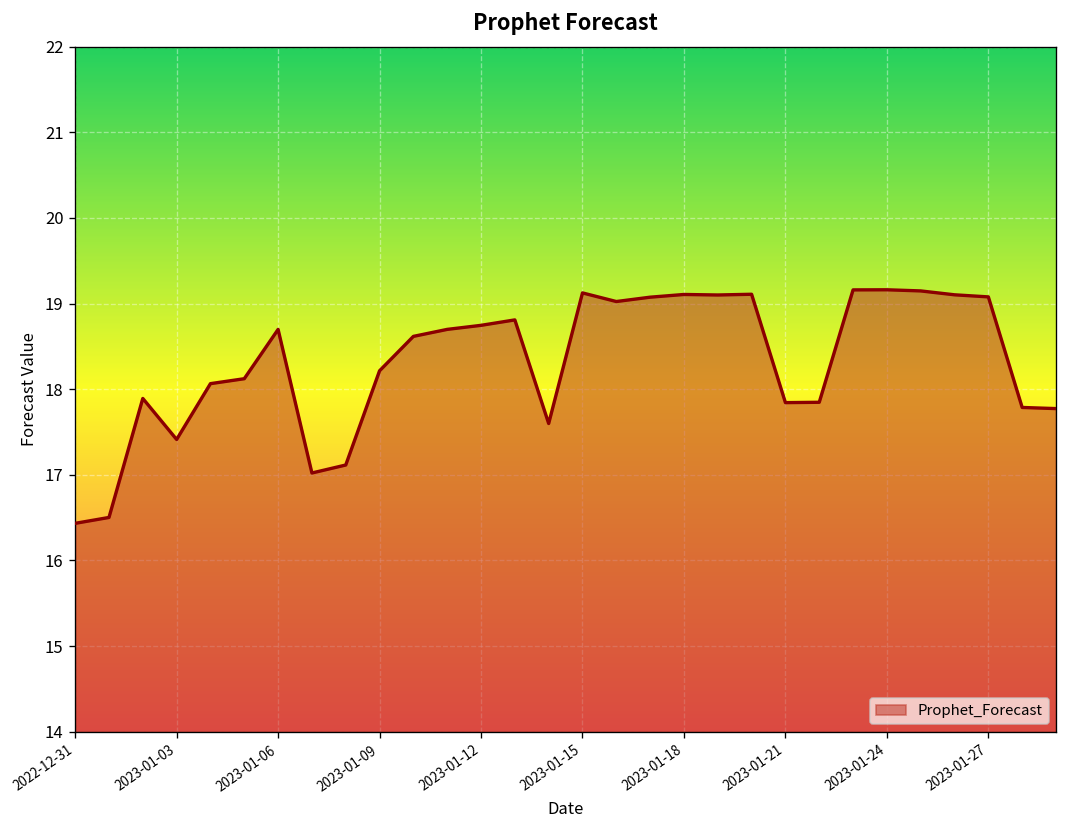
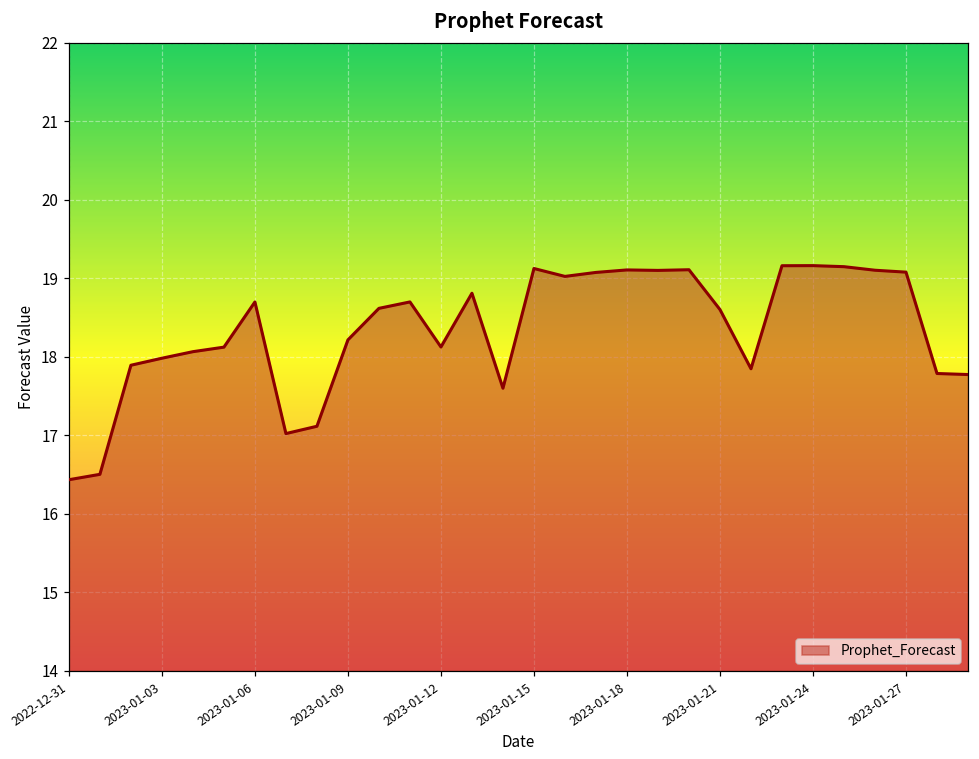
  {
    "2022-12-31": 16.4,
-   "2023-01-03": 17.4,
+   "2023-01-03": 18.0,
    "2023-01-06": 18.7,
    "2023-01-09": 18.2,
-   "2023-01-12": 18.7,
+   "2023-01-12": 18.1,
    "2023-01-15": 19.1,
    "2023-01-18": 19.1,
-   "2023-01-21": 17.8,
+   "2023-01-21": 18.6,
    "2023-01-24": 19.2,
    "2023-01-27": 19.1
  }
